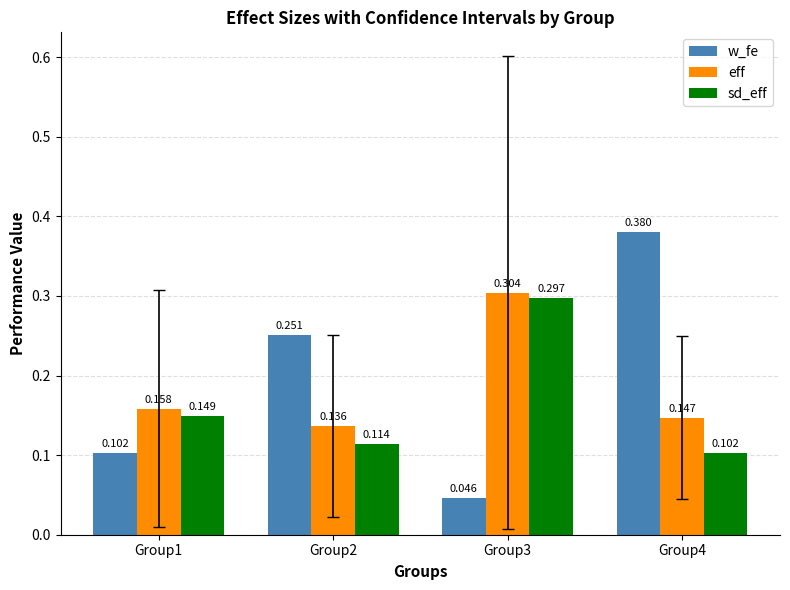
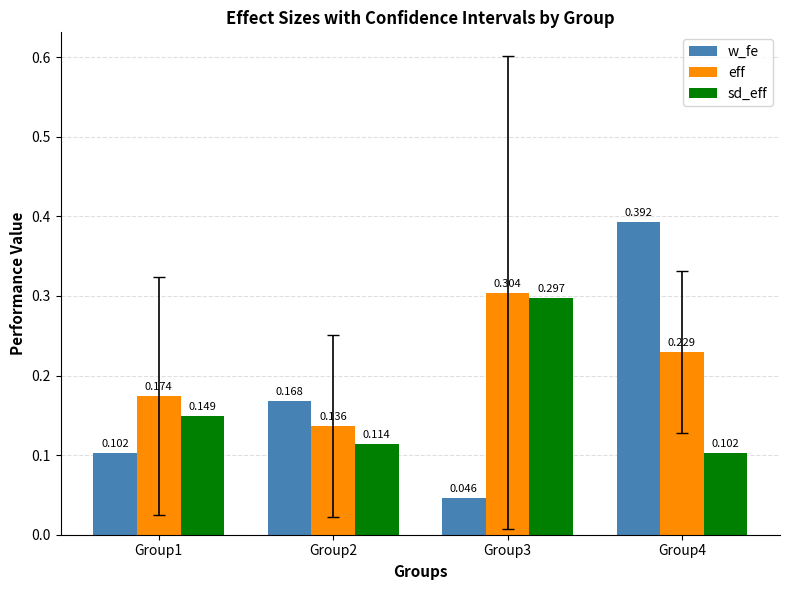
  {
    "w_fe": {
      "Group1": 0.102,
-     "Group2": 0.251,
+     "Group2": 0.168,
      "Group3": 0.046,
-     "Group4": 0.380
+     "Group4": 0.392
    },
    "eff": {
-     "Group1": 0.158,
+     "Group1": 0.174,
      "Group2": 0.136,
      "Group3": 0.304,
-     "Group4": 0.147
+     "Group4": 0.229
    },
    "sd_eff": {
      "Group1": 0.149,
      "Group2": 0.114,
      "Group3": 0.297,
      "Group4": 0.102
    }
  }
